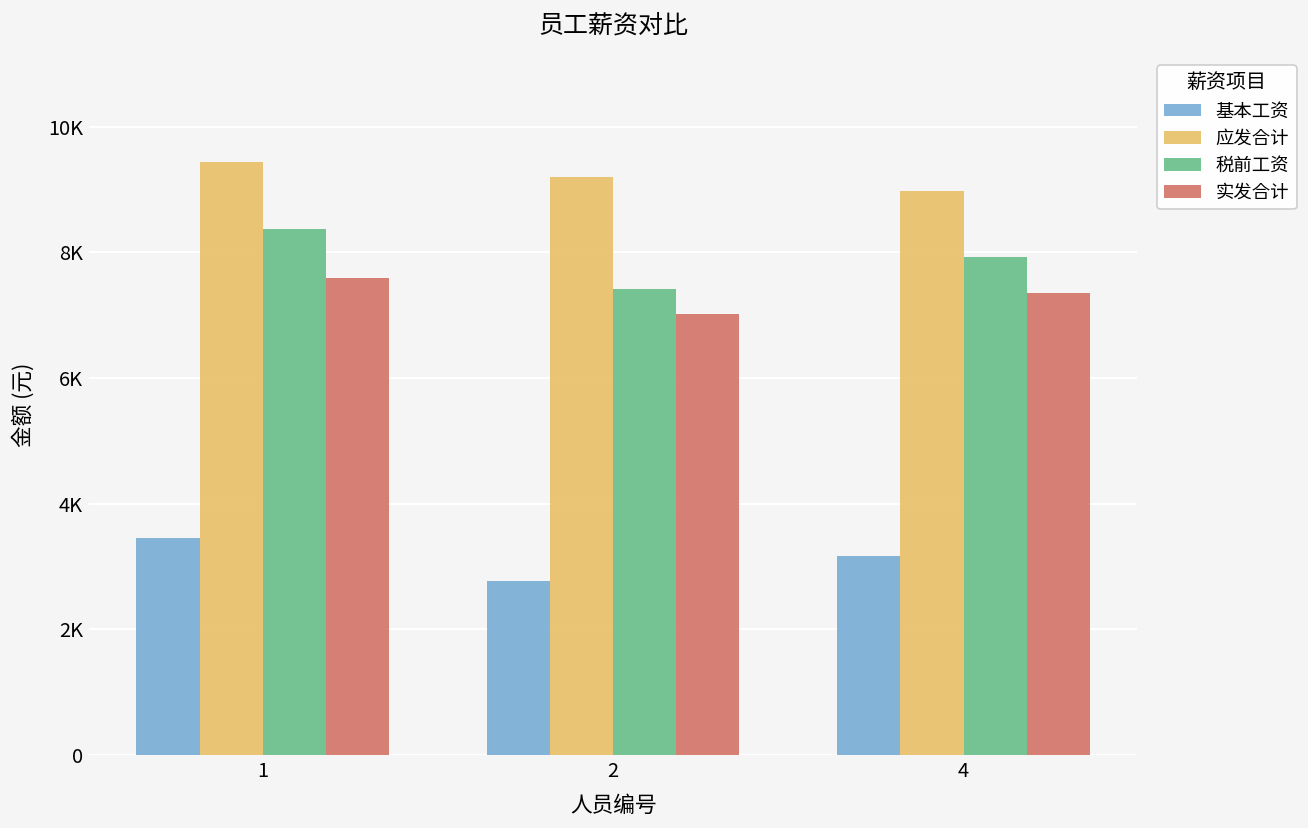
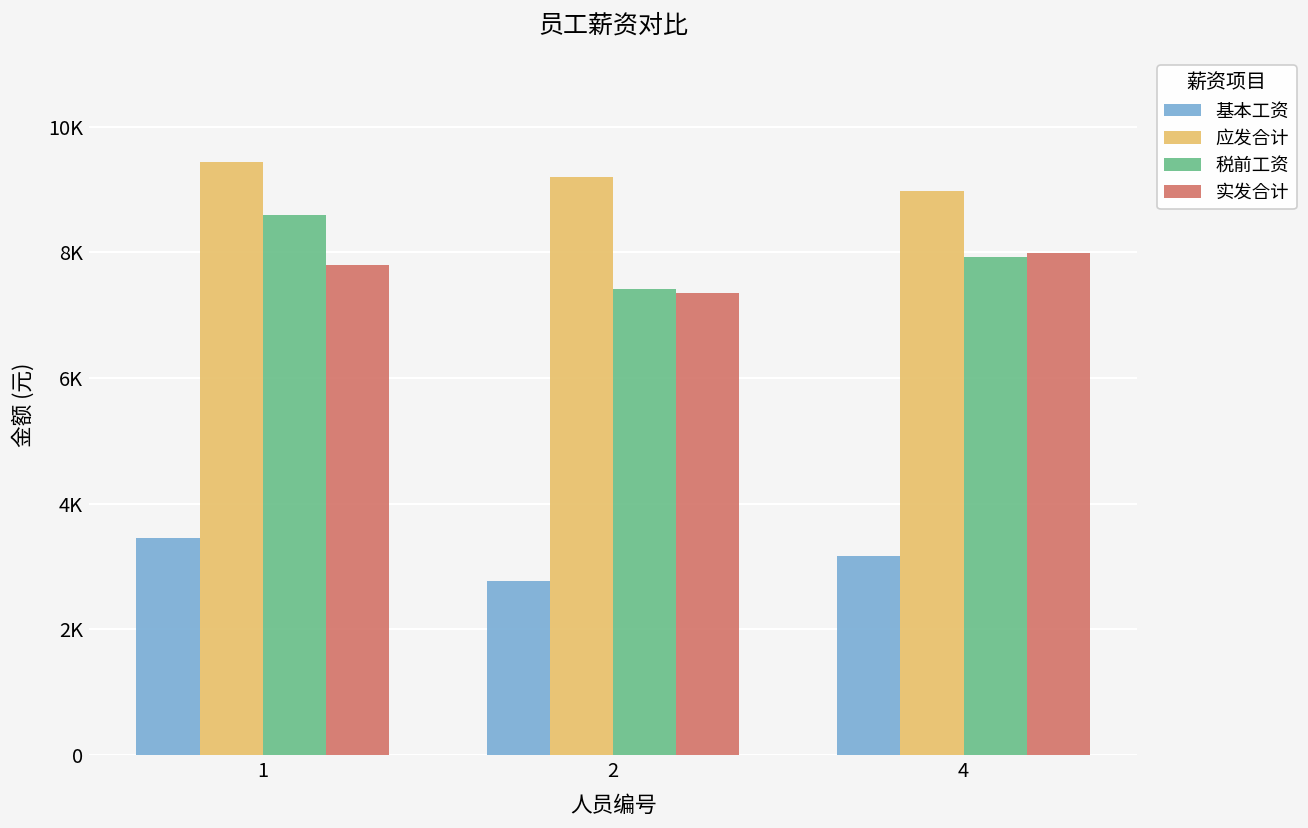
  {
    "基本工资": {
      "1": 3500,
      "2": 2800,
      "4": 3200
    },
    "应发合计": {
      "1": 9400,
      "2": 9200,
      "4": 9000
    },
    "税前工资": {
-     "1": 8400,
+     "1": 8600,
      "2": 7400,
      "4": 7900
    },
    "实发合计": {
-     "1": 7600,
-     "2": 7000,
-     "4": 7300
+     "1": 7800,
+     "2": 7300,
+     "4": 8000
    }
  }
